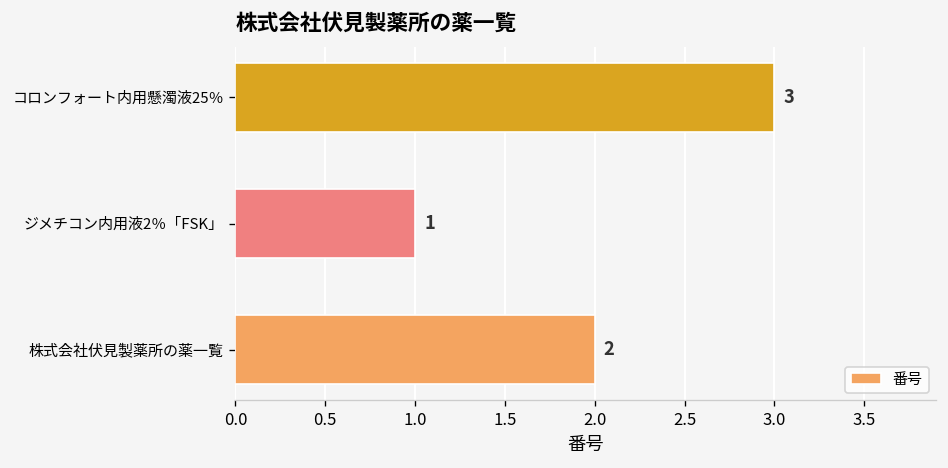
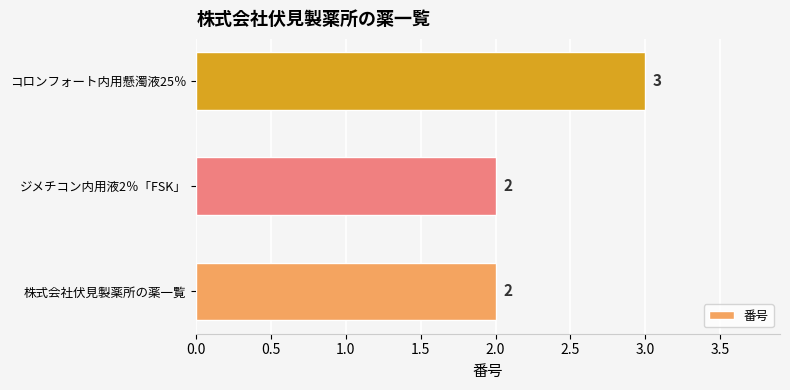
  {
    "コロンフォート内用懸濁液25％": 3,
-   "ジメチコン内用液2％「FSK」": 1,
+   "ジメチコン内用液2％「FSK」": 2,
    "株式会社伏見製薬所の薬一覧": 2
  }
